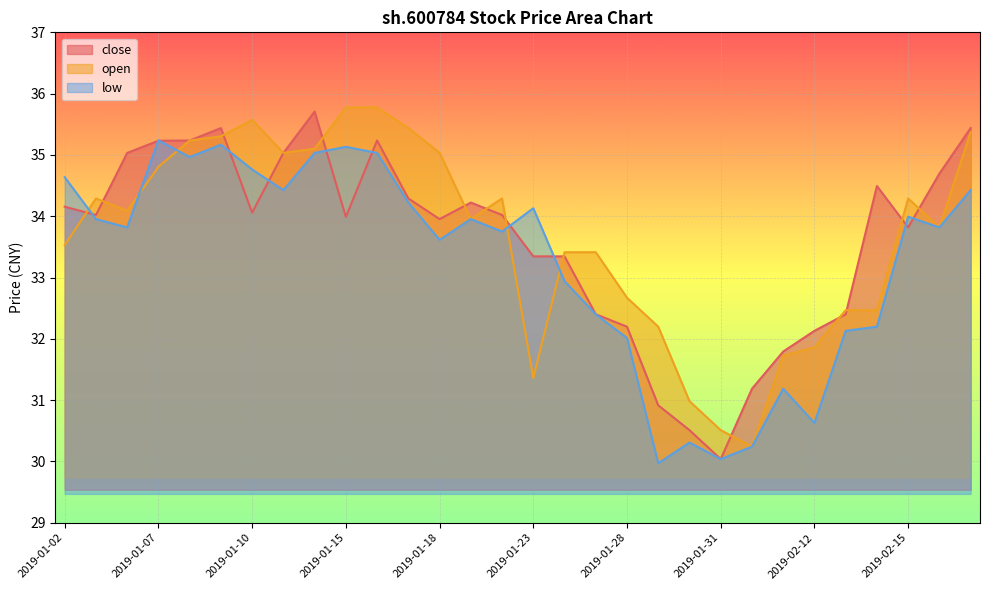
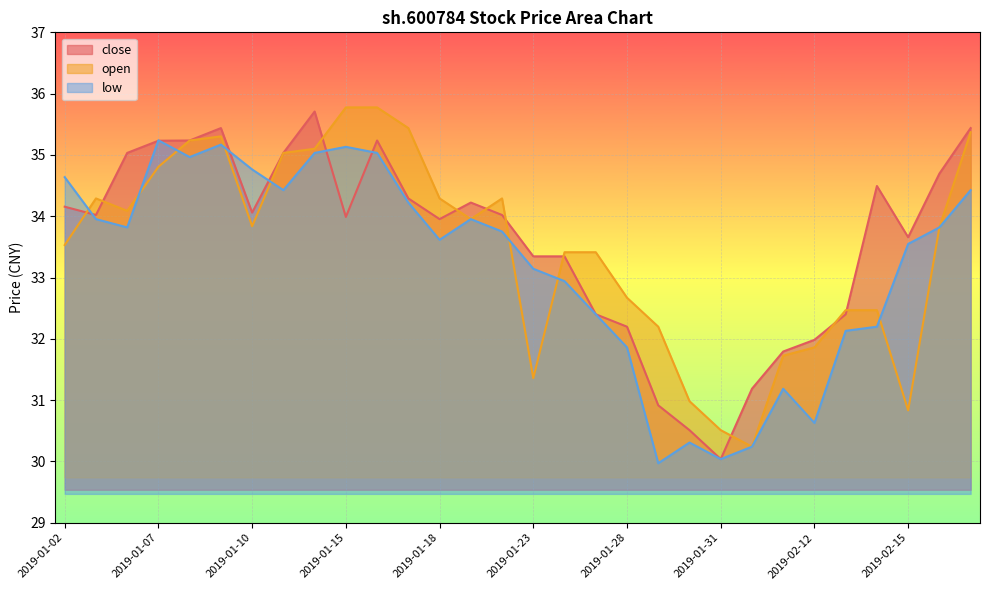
  {
    "close": {
      "2019-01-02": 34.2,
      "2019-01-10": 34.1,
      "2019-01-15": 34.0,
      "2019-01-18": 34.0,
      "2019-01-23": 33.3,
      "2019-01-28": 32.2,
-     "2019-02-12": 32.1,
-     "2019-02-15": 33.8
+     "2019-02-12": 32.0,
+     "2019-02-15": 33.7
    },
    "open": {
      "2019-01-02": 33.5,
      "2019-01-07": 34.8,
-     "2019-01-10": 35.6,
+     "2019-01-10": 33.8,
      "2019-01-15": 35.8,
-     "2019-01-18": 35.0,
+     "2019-01-18": 34.3,
      "2019-01-23": 31.4,
      "2019-01-28": 32.7,
      "2019-01-31": 30.5,
      "2019-02-12": 31.9,
-     "2019-02-15": 34.3
+     "2019-02-15": 30.8
    },
    "low": {
      "2019-01-02": 34.6,
      "2019-01-10": 34.8,
      "2019-01-15": 35.1,
      "2019-01-18": 33.6,
-     "2019-01-23": 34.1,
-     "2019-01-28": 32.0,
+     "2019-01-23": 33.1,
+     "2019-01-28": 31.9,
      "2019-02-12": 30.6,
-     "2019-02-15": 34.0
+     "2019-02-15": 33.5
    }
  }
